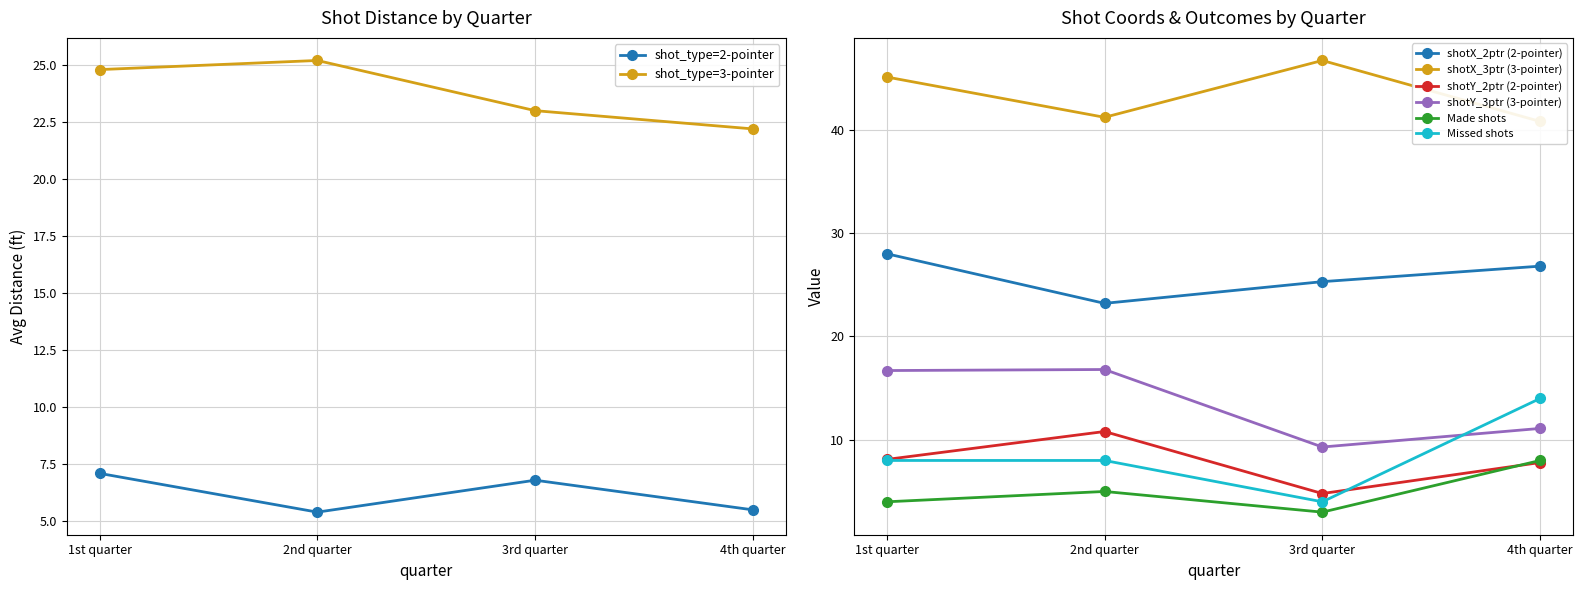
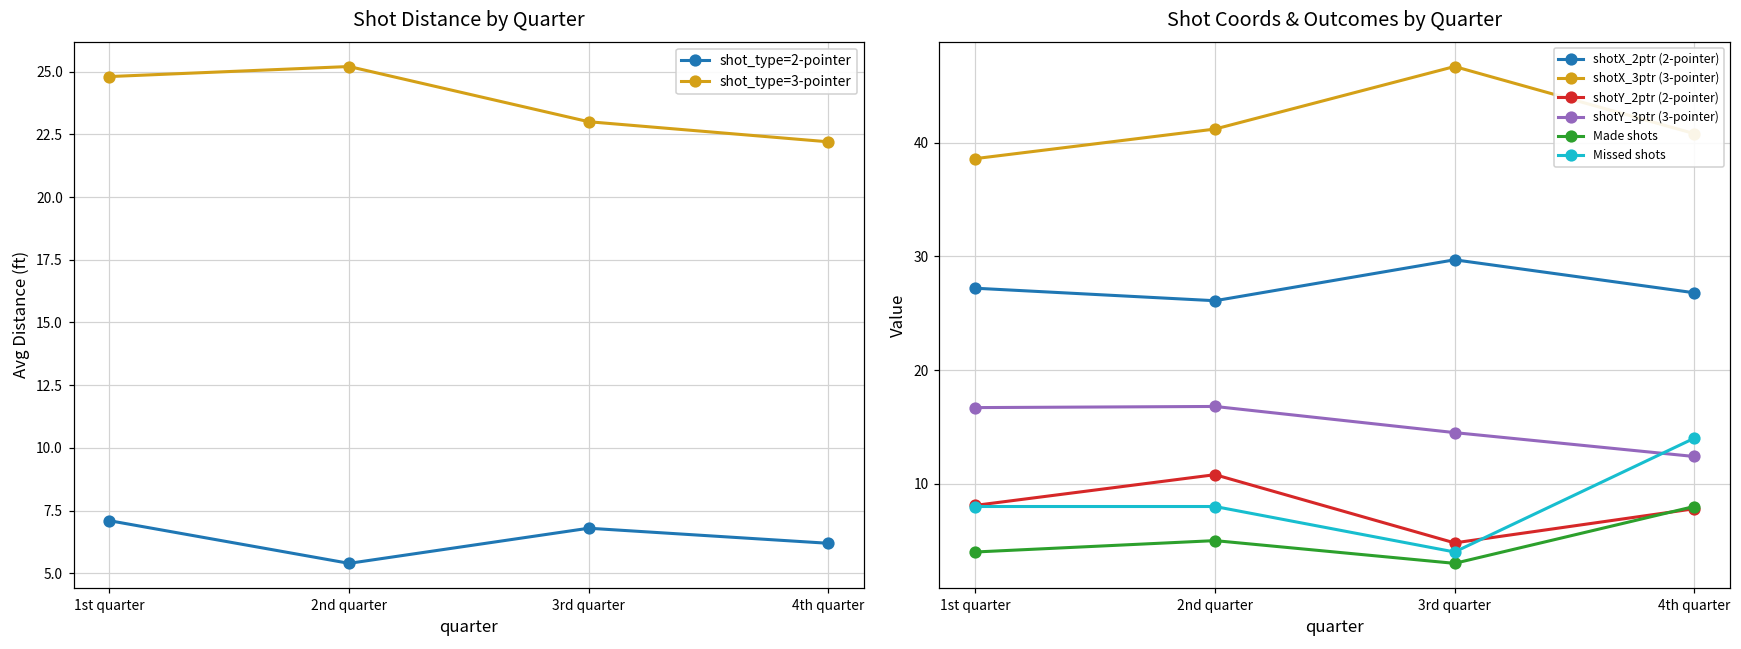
  {
    "Shot Distance by Quarter": {
      "shot_type=2-pointer": {
        "1st quarter": 7.1,
        "2nd quarter": 5.4,
        "3rd quarter": 6.8,
-       "4th quarter": 5.5
+       "4th quarter": 6.2
      },
      "shot_type=3-pointer": {
        "1st quarter": 24.8,
        "2nd quarter": 25.2,
        "3rd quarter": 23.0,
        "4th quarter": 22.2
      }
    },
    "Shot Coords & Outcomes by Quarter": {
      "shotX_2ptr (2-pointer)": {
-       "1st quarter": 28.0,
-       "2nd quarter": 23.2,
-       "3rd quarter": 25.3,
+       "1st quarter": 27.2,
+       "2nd quarter": 26.1,
+       "3rd quarter": 29.7,
        "4th quarter": 26.8
      },
      "shotX_3ptr (3-pointer)": {
-       "1st quarter": 45.1,
+       "1st quarter": 38.6,
        "2nd quarter": 41.2,
        "3rd quarter": 46.7
      },
      "shotY_2ptr (2-pointer)": {
        "2nd quarter": 10.8,
        "3rd quarter": 4.8
      },
      "shotY_3ptr (3-pointer)": {
        "1st quarter": 16.7,
        "2nd quarter": 16.8,
-       "3rd quarter": 9.3,
-       "4th quarter": 11.1
+       "3rd quarter": 14.5,
+       "4th quarter": 12.4
      },
      "Made shots": {
        "1st quarter": 4.0,
        "2nd quarter": 5.0,
        "3rd quarter": 3.0
      },
      "Missed shots": {
        "2nd quarter": 8.0,
        "3rd quarter": 4.0,
        "4th quarter": 14.0
      }
    }
  }
